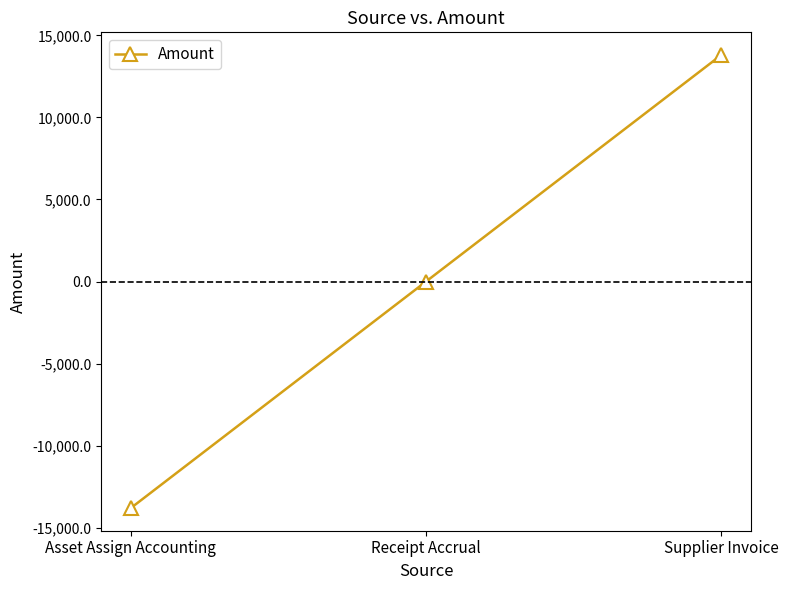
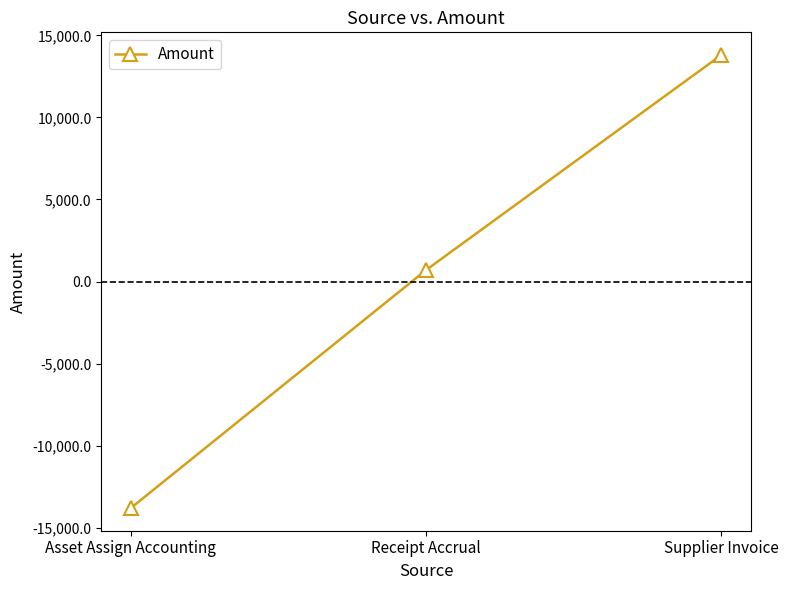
  {
    "Asset Assign Accounting": "-13,800",
-   "Receipt Accrual": "0",
+   "Receipt Accrual": "700",
    "Supplier Invoice": "13,800"
  }
